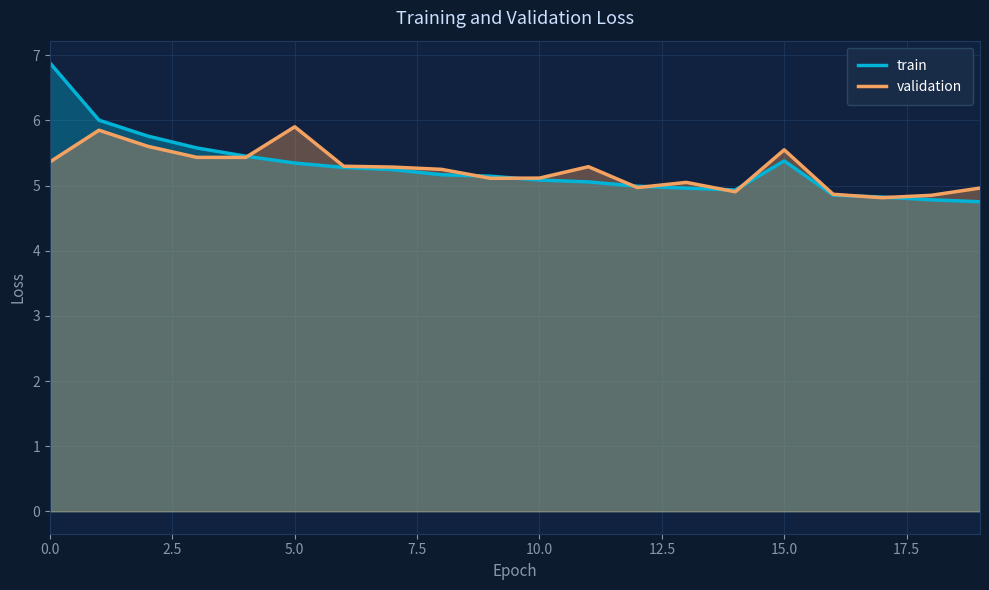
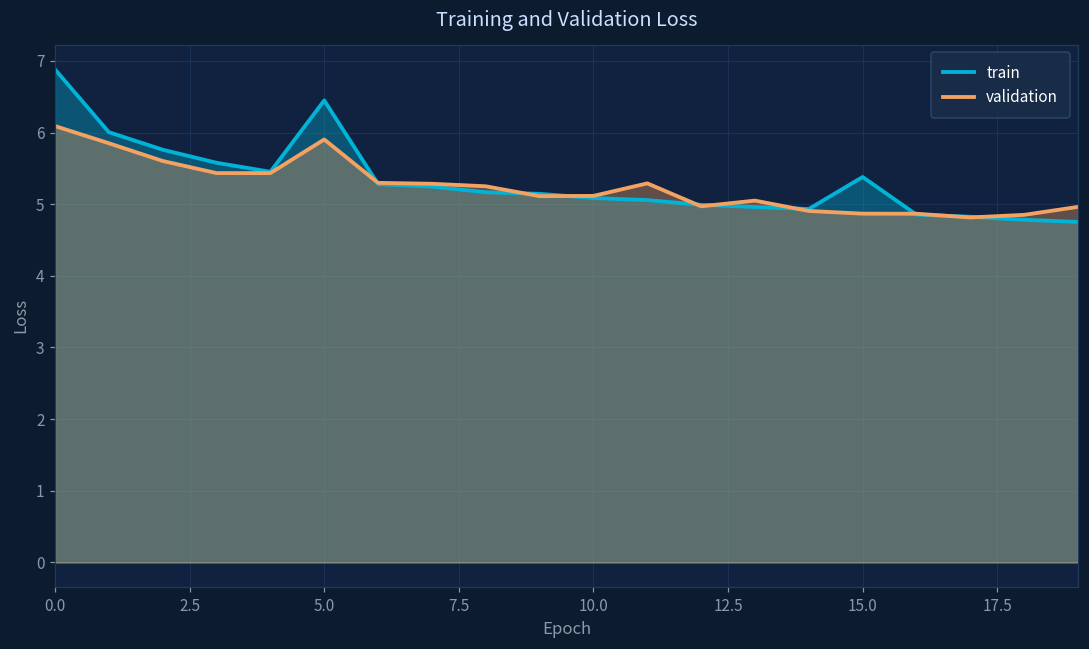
  {
    "train": {
      "0.0": 6.9,
-     "5.0": 5.3,
+     "5.0": 6.4,
      "15.0": 5.4
    },
    "validation": {
-     "0.0": 5.4,
+     "0.0": 6.1,
      "5.0": 5.9,
-     "15.0": 5.5
+     "15.0": 4.9
    }
  }
